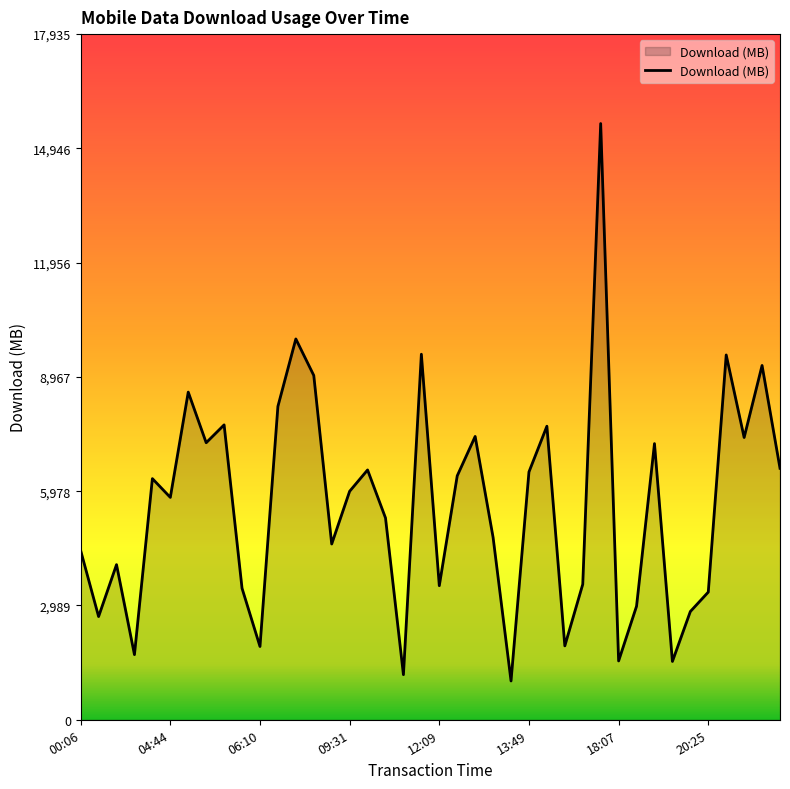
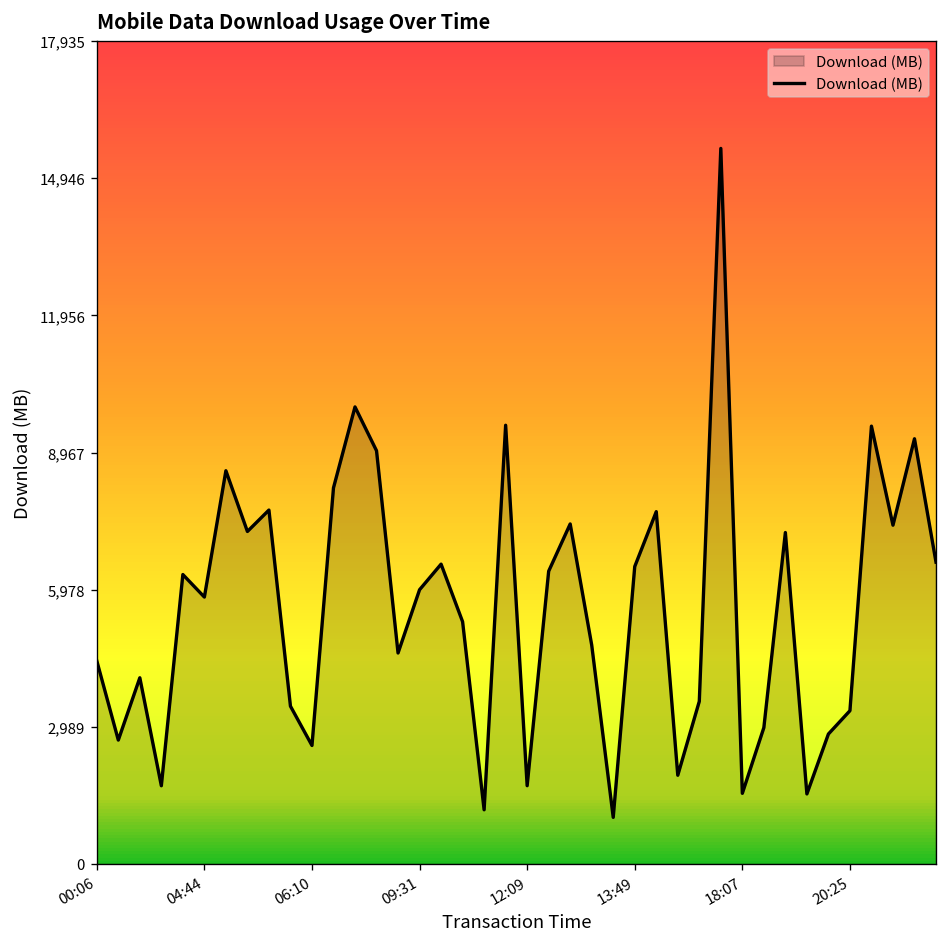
  {
    "00:06": "4,400",
    "04:44": "5,800",
-   "06:10": "1,900",
+   "06:10": "2,600",
    "09:31": "6,000",
-   "12:09": "3,500",
+   "12:09": "1,700",
    "18:07": "1,500",
    "20:25": "3,300"
  }
